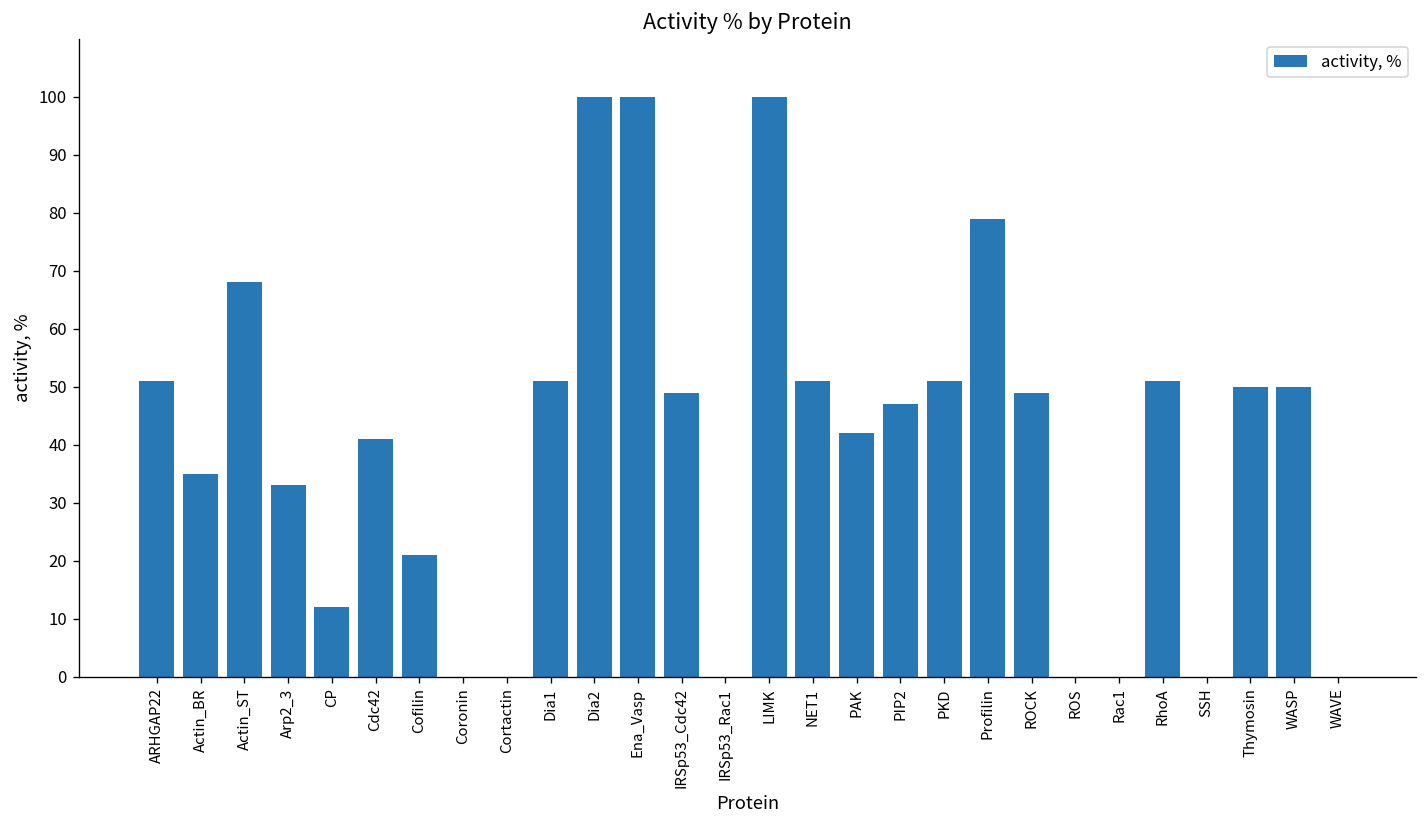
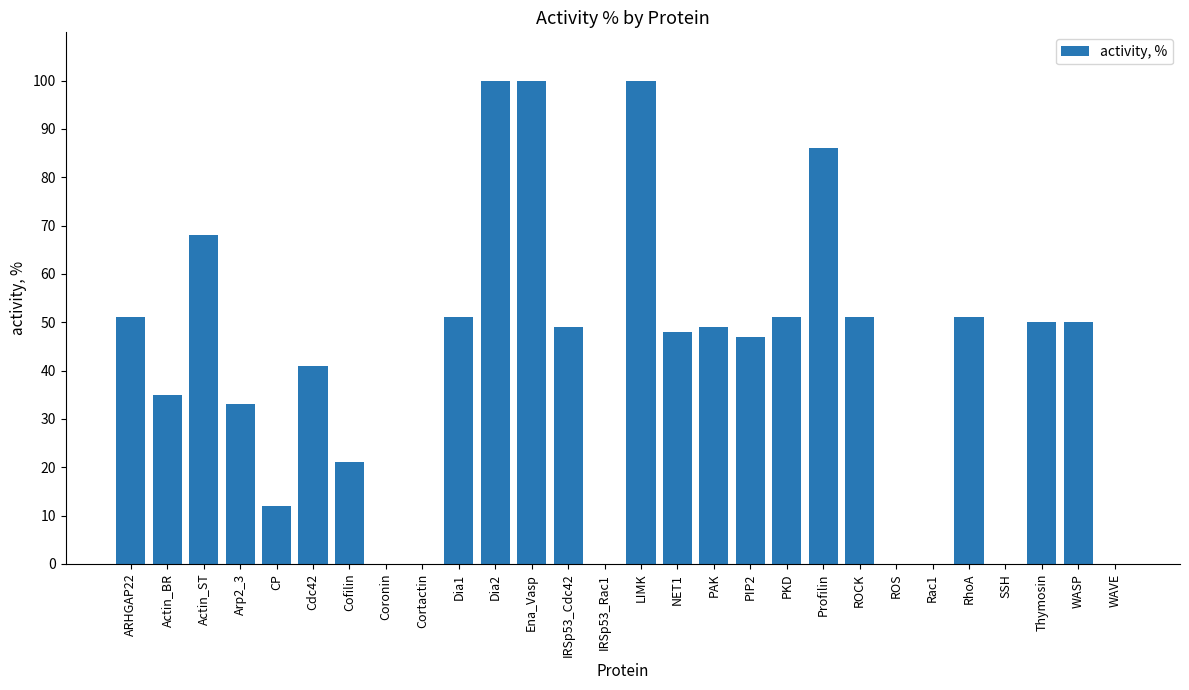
  {
    "ARHGAP22": 51,
    "Actin_BR": 35,
    "Actin_ST": 68,
    "Arp2_3": 33,
    "CP": 12,
    "Cdc42": 41,
    "Cofilin": 21,
    "Coronin": 0,
    "Cortactin": 0,
    "Dia1": 51,
    "Dia2": 100,
    "Ena_Vasp": 100,
    "IRSp53_Cdc42": 49,
    "IRSp53_Rac1": 0,
    "LIMK": 100,
-   "NET1": 51,
-   "PAK": 42,
+   "NET1": 48,
+   "PAK": 49,
    "PIP2": 47,
    "PKD": 51,
-   "Profilin": 79,
-   "ROCK": 49,
+   "Profilin": 86,
+   "ROCK": 51,
    "ROS": 0,
    "Rac1": 0,
    "RhoA": 51,
    "SSH": 0,
    "Thymosin": 50,
    "WASP": 50,
    "WAVE": 0
  }
